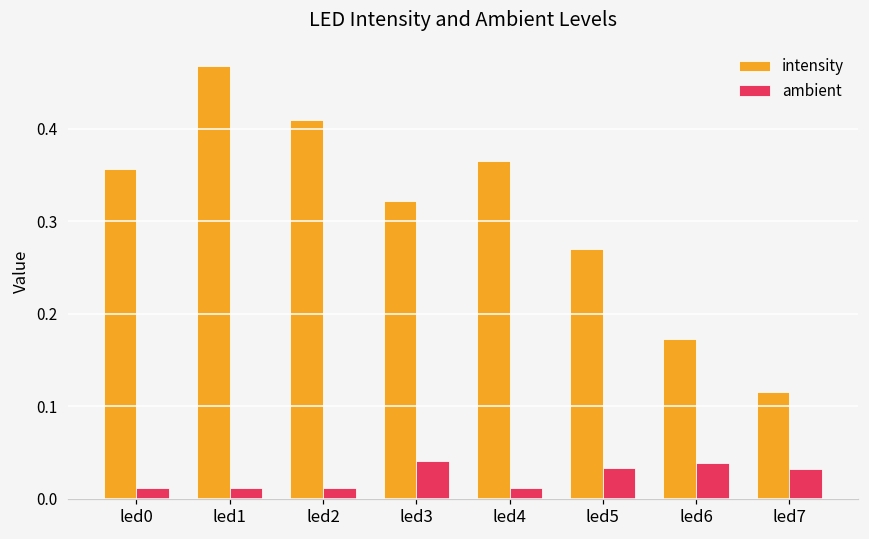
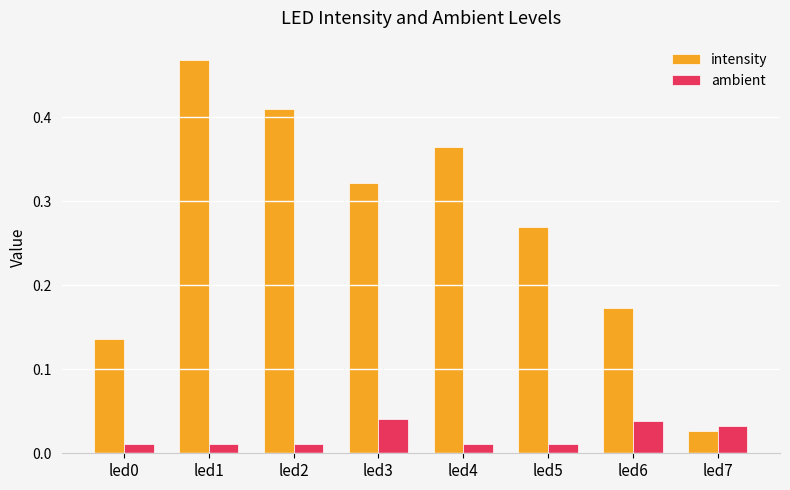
  {
    "intensity": {
-     "led0": 0.36,
+     "led0": 0.14,
      "led1": 0.47,
      "led2": 0.41,
      "led3": 0.32,
      "led4": 0.36,
      "led5": 0.27,
      "led6": 0.17,
-     "led7": 0.11
+     "led7": 0.03
    },
    "ambient": {
      "led0": 0.01,
      "led1": 0.01,
      "led2": 0.01,
      "led3": 0.04,
      "led4": 0.01,
-     "led5": 0.03,
+     "led5": 0.01,
      "led6": 0.04,
      "led7": 0.03
    }
  }
